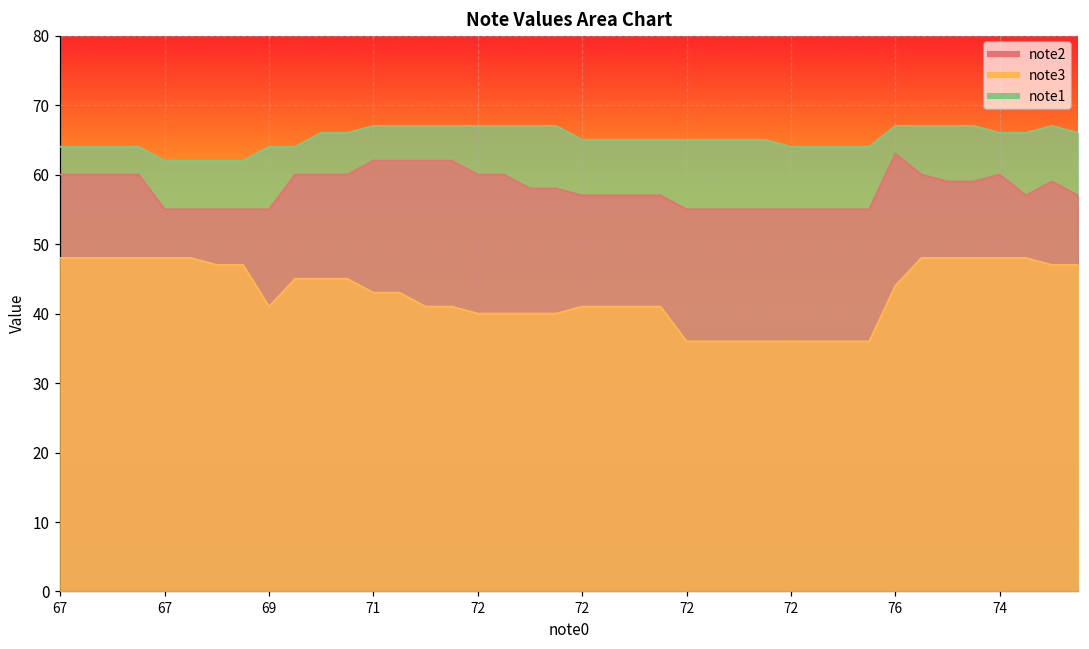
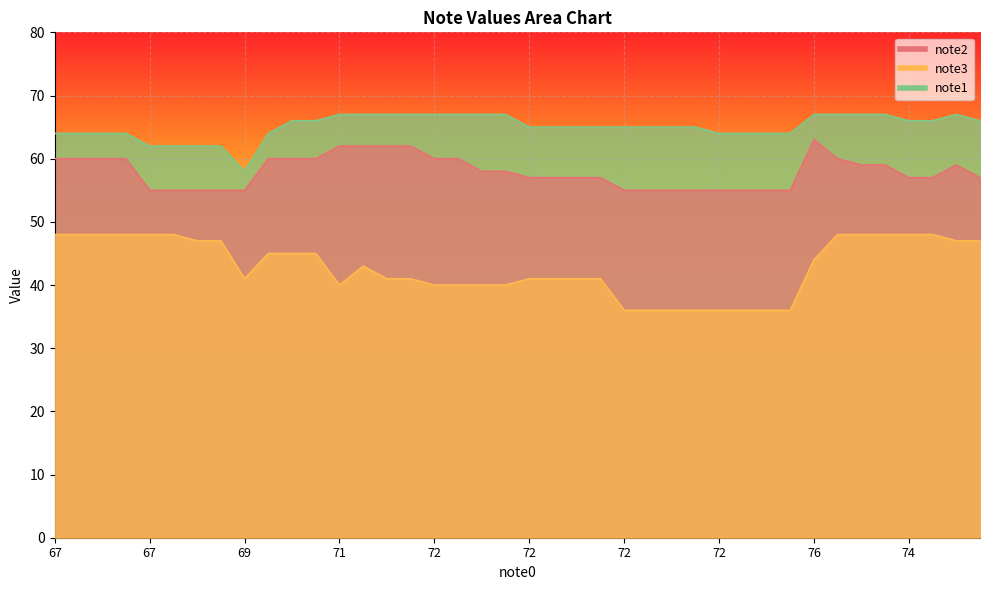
  {
    "note2": {
      "69": 55,
      "71": 62,
      "76": 63,
-     "74": 60
+     "74": 57
    },
    "note3": {
      "69": 41,
-     "71": 43,
+     "71": 40,
      "76": 44,
      "74": 48
    },
    "note1": {
-     "69": 64,
+     "69": 58,
      "71": 67,
      "76": 67,
      "74": 66
    }
  }
